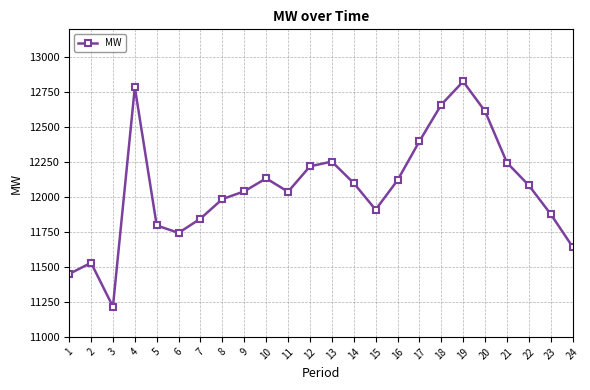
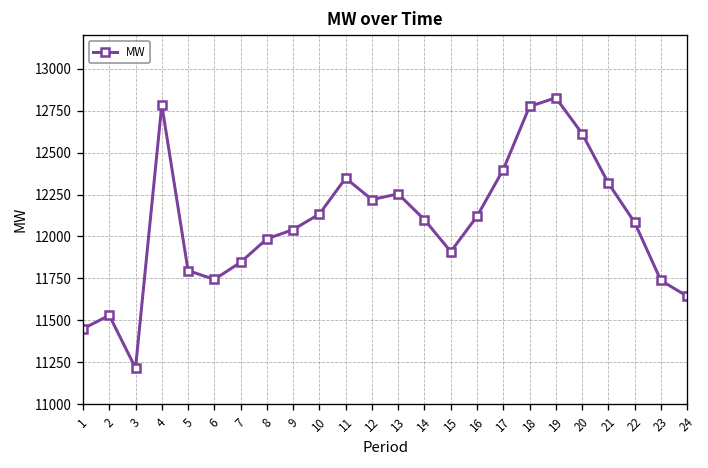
  {
    "1": 11450,
    "2": 11530,
    "3": 11220,
    "4": 12790,
    "5": 11800,
    "6": 11740,
    "7": 11850,
    "8": 11990,
    "9": 12040,
    "10": 12130,
-   "11": 12040,
+   "11": 12350,
    "12": 12220,
    "13": 12250,
    "14": 12100,
    "15": 11910,
    "16": 12120,
    "17": 12400,
-   "18": 12660,
+   "18": 12780,
    "19": 12830,
    "20": 12610,
-   "21": 12250,
+   "21": 12320,
    "22": 12080,
-   "23": 11880,
+   "23": 11740,
    "24": 11640
  }
